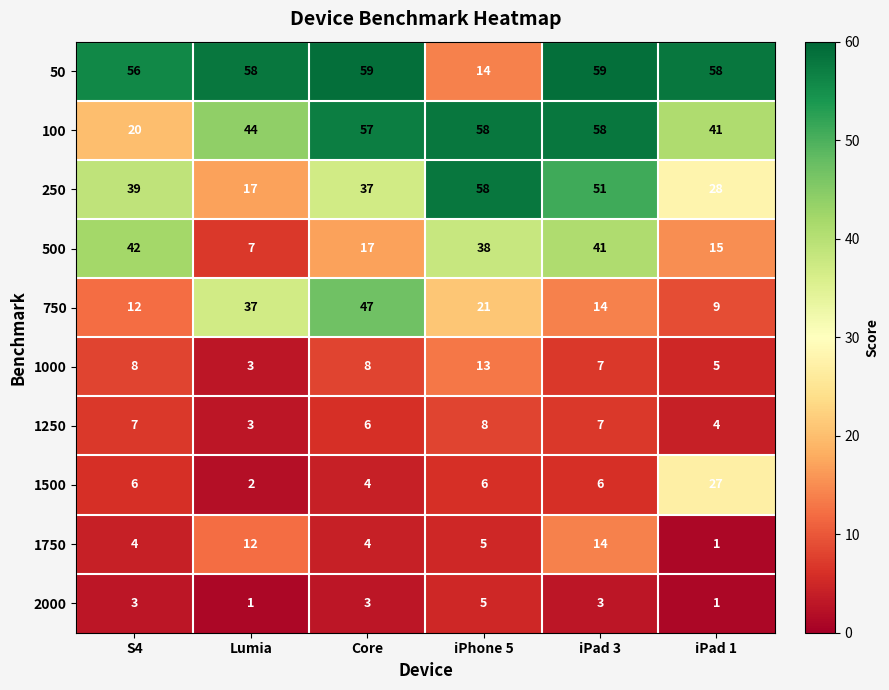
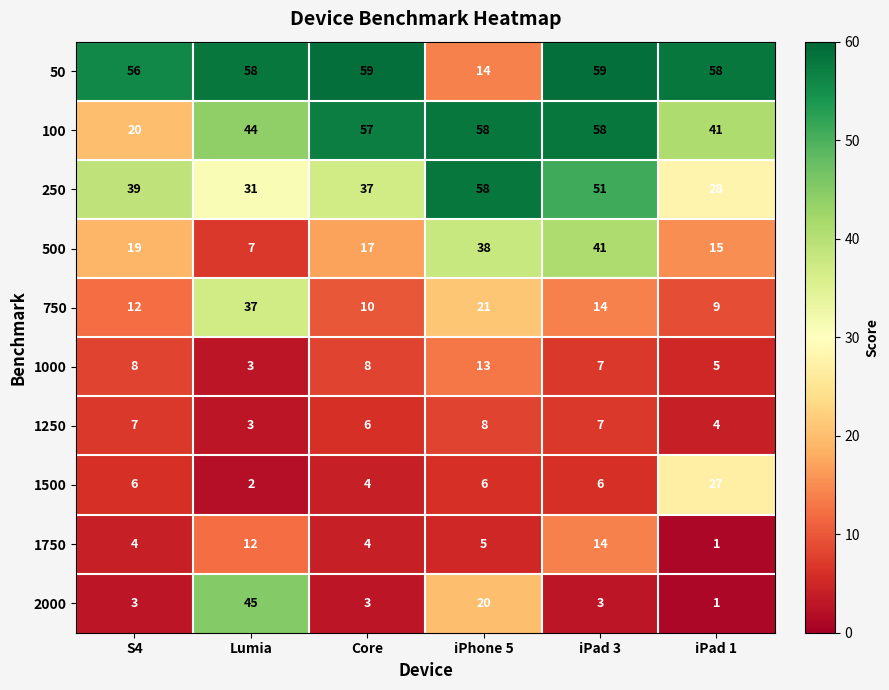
  {
    "50": {
      "S4": 56,
      "Lumia": 58,
      "Core": 59,
      "iPhone 5": 14,
      "iPad 3": 59,
      "iPad 1": 58
    },
    "100": {
      "S4": 20,
      "Lumia": 44,
      "Core": 57,
      "iPhone 5": 58,
      "iPad 3": 58,
      "iPad 1": 41
    },
    "250": {
      "S4": 39,
-     "Lumia": 17,
+     "Lumia": 31,
      "Core": 37,
      "iPhone 5": 58,
      "iPad 3": 51,
      "iPad 1": 28
    },
    "500": {
-     "S4": 42,
+     "S4": 19,
      "Lumia": 7,
      "Core": 17,
      "iPhone 5": 38,
      "iPad 3": 41,
      "iPad 1": 15
    },
    "750": {
      "S4": 12,
      "Lumia": 37,
-     "Core": 47,
+     "Core": 10,
      "iPhone 5": 21,
      "iPad 3": 14,
      "iPad 1": 9
    },
    "1000": {
      "S4": 8,
      "Lumia": 3,
      "Core": 8,
      "iPhone 5": 13,
      "iPad 3": 7,
      "iPad 1": 5
    },
    "1250": {
      "S4": 7,
      "Lumia": 3,
      "Core": 6,
      "iPhone 5": 8,
      "iPad 3": 7,
      "iPad 1": 4
    },
    "1500": {
      "S4": 6,
      "Lumia": 2,
      "Core": 4,
      "iPhone 5": 6,
      "iPad 3": 6,
      "iPad 1": 27
    },
    "1750": {
      "S4": 4,
      "Lumia": 12,
      "Core": 4,
      "iPhone 5": 5,
      "iPad 3": 14,
      "iPad 1": 1
    },
    "2000": {
      "S4": 3,
-     "Lumia": 1,
+     "Lumia": 45,
      "Core": 3,
-     "iPhone 5": 5,
+     "iPhone 5": 20,
      "iPad 3": 3,
      "iPad 1": 1
    }
  }
